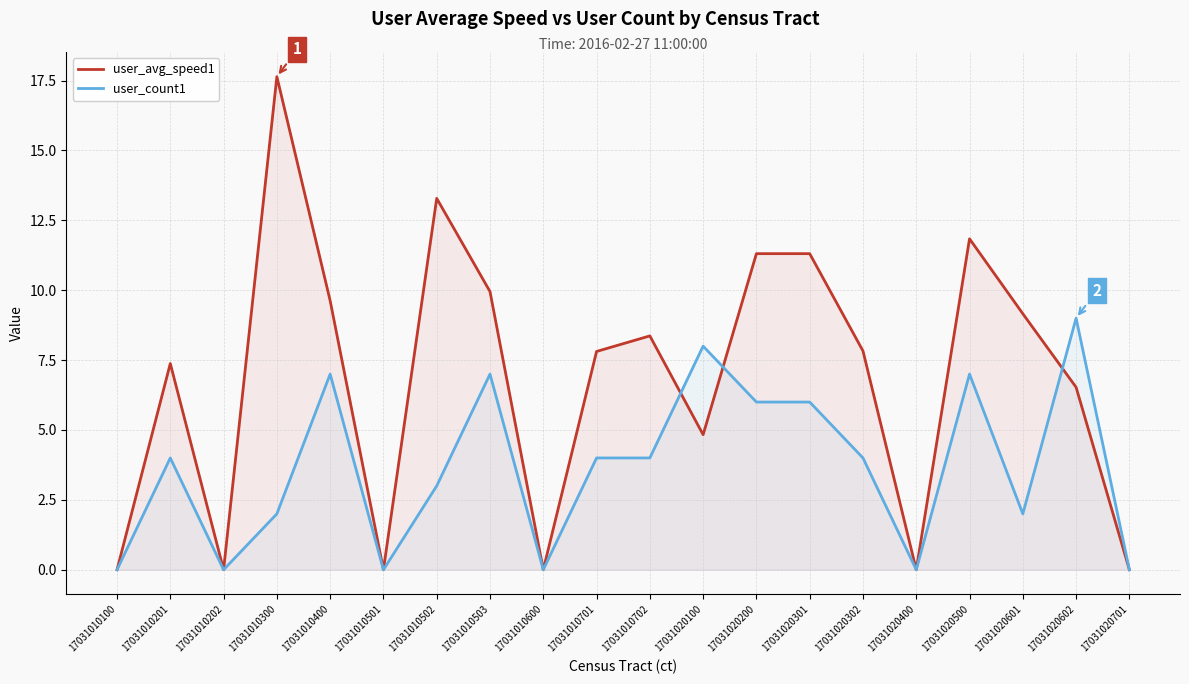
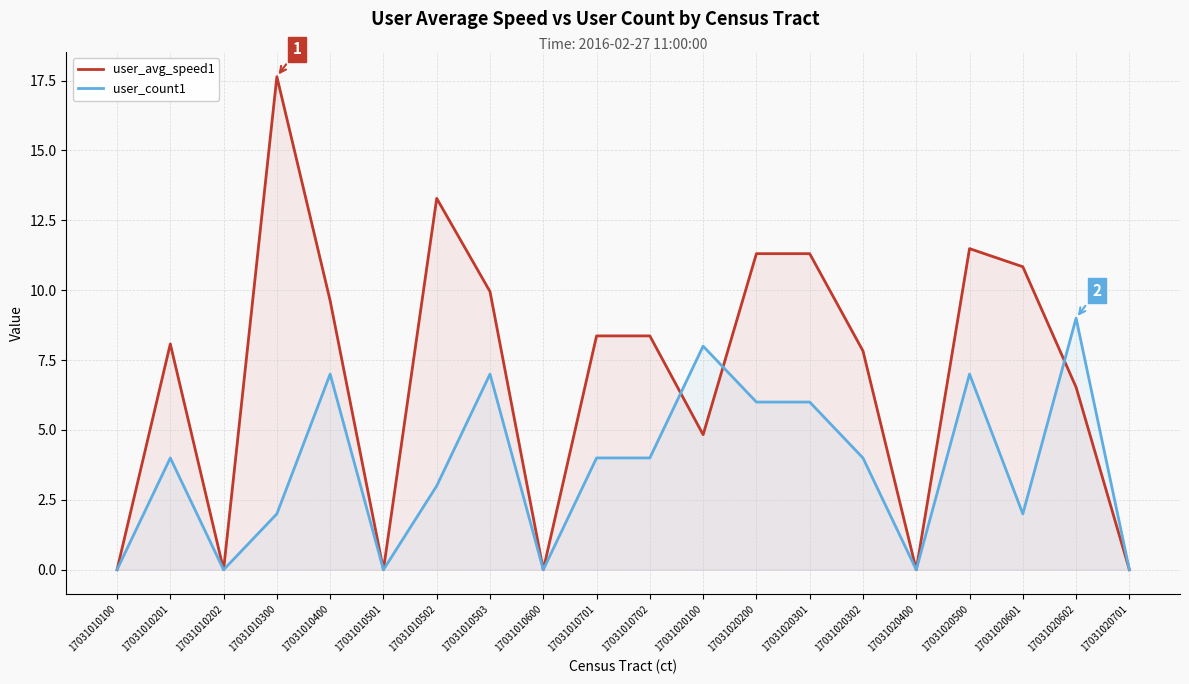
  {
    "user_avg_speed1": {
-     "17031010201": 7.4,
+     "17031010201": 8.1,
      "17031010300": 17.6,
      "17031010400": 9.6,
      "17031010502": 13.3,
      "17031010503": 10.0,
-     "17031010701": 7.8,
+     "17031010701": 8.4,
      "17031010702": 8.4,
      "17031020100": 4.8,
      "17031020200": 11.3,
      "17031020301": 11.3,
      "17031020302": 7.8,
-     "17031020500": 11.8,
-     "17031020601": 9.2,
+     "17031020500": 11.5,
+     "17031020601": 10.8,
      "17031020602": 6.5
    },
    "user_count1": {
      "17031010201": 4.0,
      "17031010300": 2.0,
      "17031010400": 7.0,
      "17031010502": 3.0,
      "17031010503": 7.0,
      "17031010701": 4.0,
      "17031010702": 4.0,
      "17031020100": 8.0,
      "17031020200": 6.0,
      "17031020301": 6.0,
      "17031020302": 4.0,
      "17031020500": 7.0,
      "17031020601": 2.0,
      "17031020602": 9.0
    }
  }
